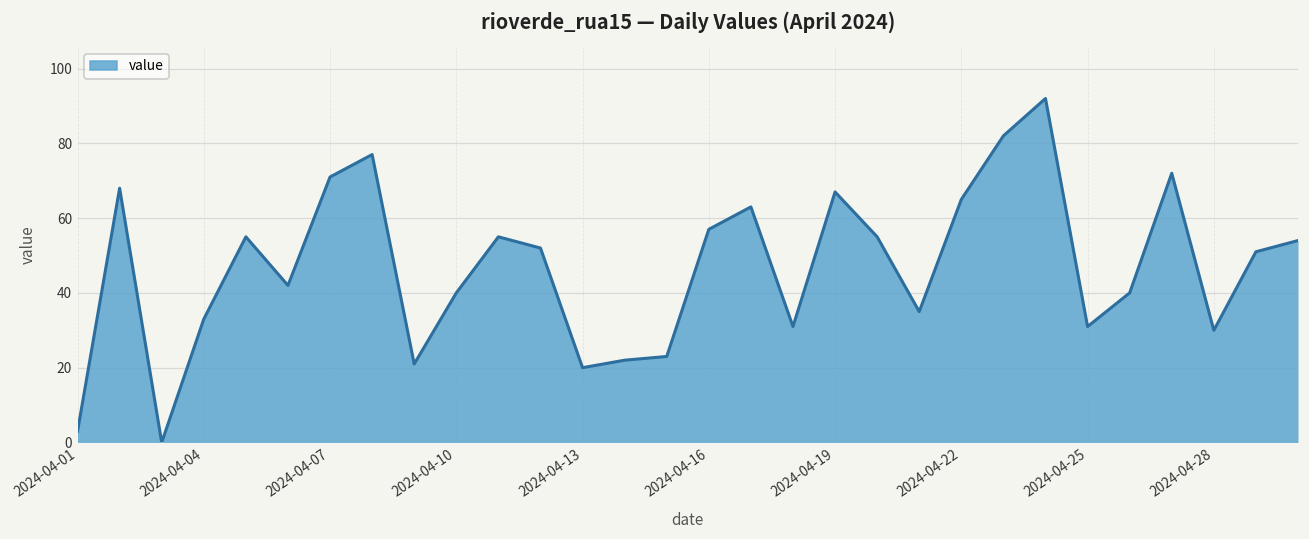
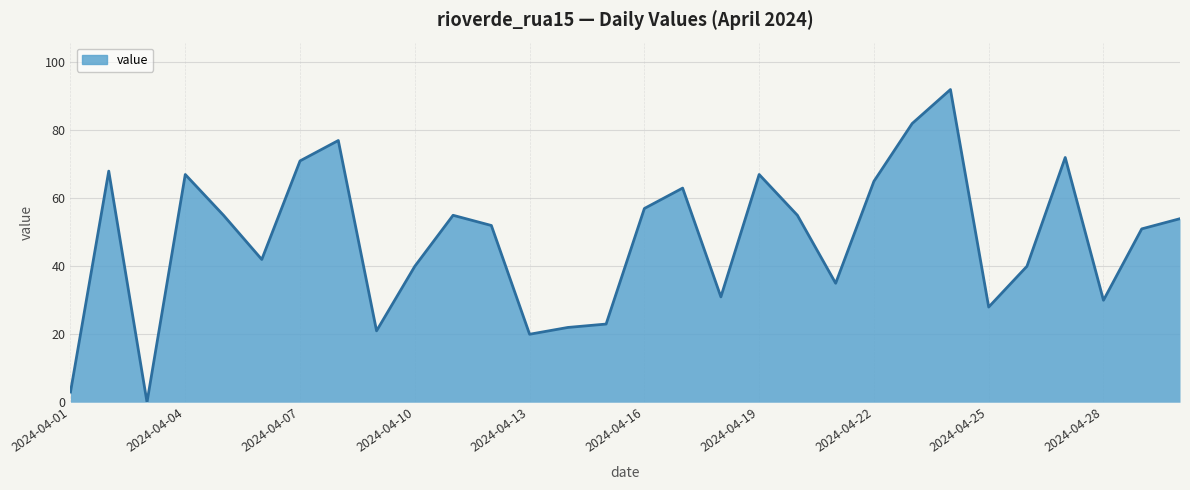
  {
    "2024-04-01": 3,
-   "2024-04-04": 33,
+   "2024-04-04": 67,
    "2024-04-07": 71,
    "2024-04-10": 40,
    "2024-04-13": 20,
    "2024-04-16": 57,
    "2024-04-19": 67,
    "2024-04-22": 65,
-   "2024-04-25": 31,
+   "2024-04-25": 28,
    "2024-04-28": 30
  }
